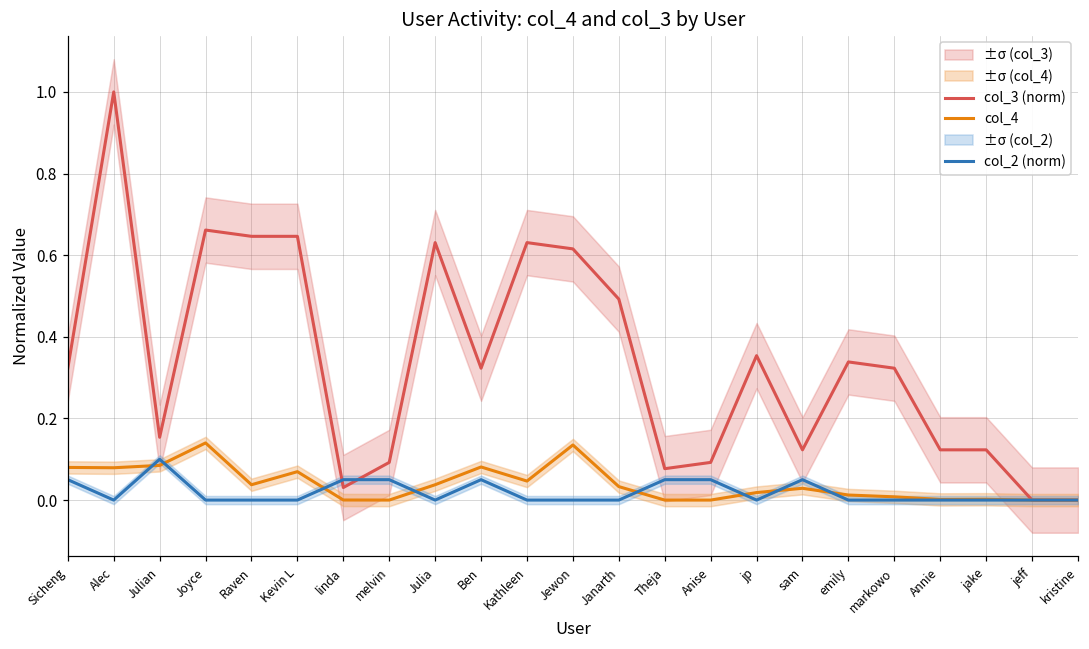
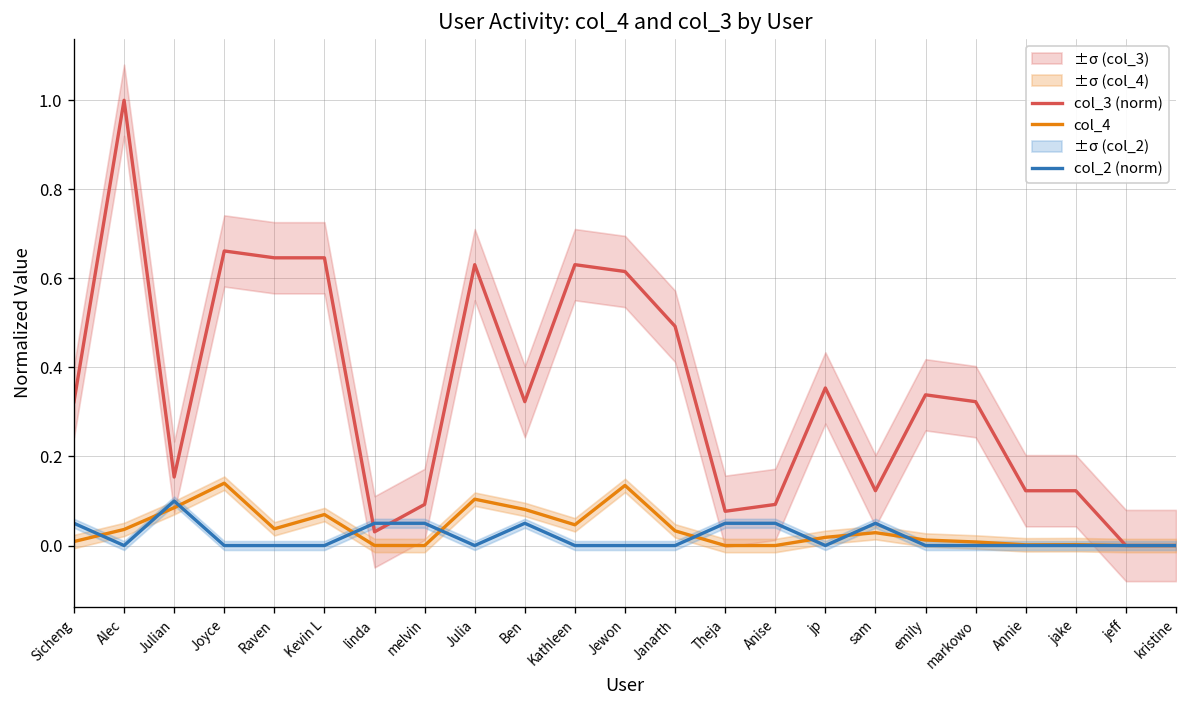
  {
    "col_4": {
-     "Sicheng": 0.08,
-     "Alec": 0.08,
+     "Sicheng": 0.01,
+     "Alec": 0.04,
      "Julian": 0.09,
      "Joyce": 0.14,
      "Raven": 0.04,
      "Kevin L": 0.07,
      "linda": 0.00,
      "melvin": 0.00,
-     "Julia": 0.04,
+     "Julia": 0.10,
      "Ben": 0.08,
      "Kathleen": 0.05,
      "Jewon": 0.14,
      "Janarth": 0.03,
      "Theja": 0.00,
      "Anise": 0.00,
      "jp": 0.02,
      "sam": 0.03
    },
    "col_2 (norm)": {
      "Sicheng": 0.05,
      "Alec": 0.00,
      "Joyce": 0.00,
      "Raven": 0.00,
      "Kevin L": 0.00,
      "linda": 0.05,
      "melvin": 0.05,
      "Julia": 0.00,
      "Ben": 0.05,
      "Kathleen": 0.00,
      "Jewon": 0.00,
      "Janarth": 0.00,
      "Theja": 0.05,
      "Anise": 0.05,
      "jp": 0.00,
      "emily": 0.00,
      "markowo": 0.00
    }
  }
